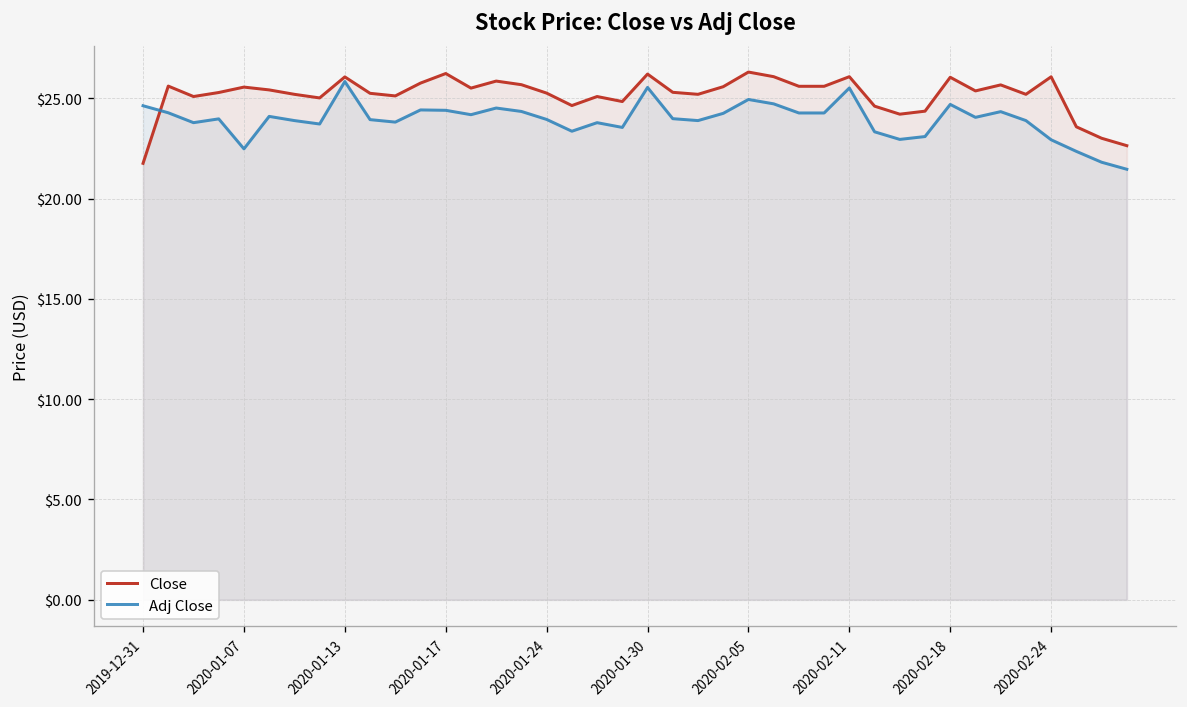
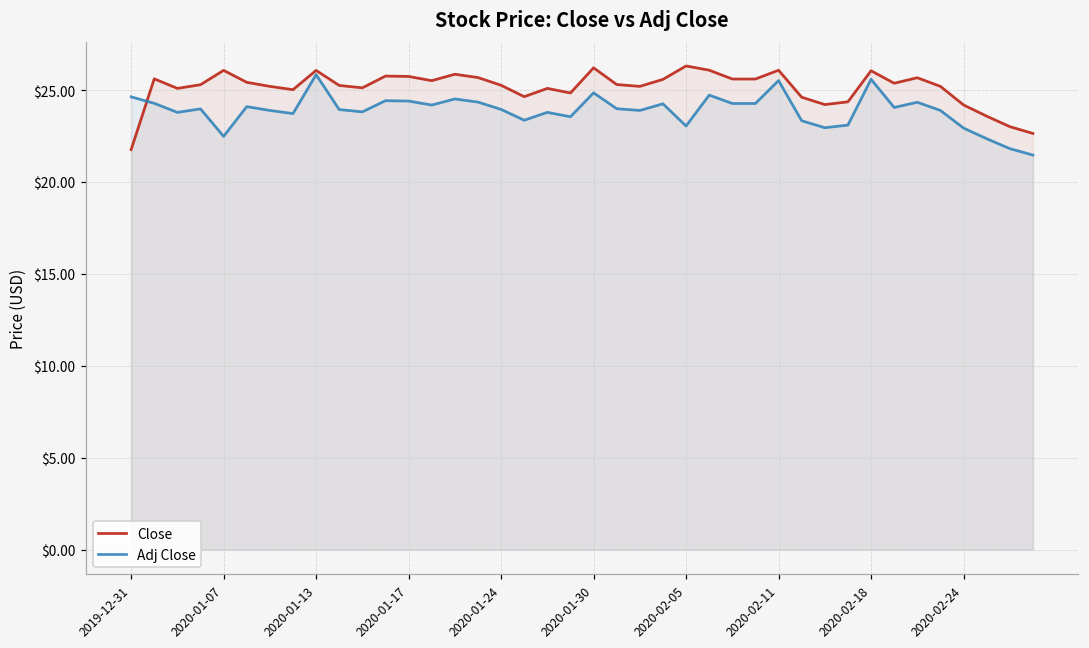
  {
    "Close": {
      "2019-12-31": "$21.8",
-     "2020-01-07": "$25.6",
+     "2020-01-07": "$26.1",
      "2020-01-13": "$26.1",
-     "2020-01-17": "$26.2",
+     "2020-01-17": "$25.7",
      "2020-01-24": "$25.3",
      "2020-01-30": "$26.2",
      "2020-02-05": "$26.3",
      "2020-02-11": "$26.1",
      "2020-02-18": "$26.0",
-     "2020-02-24": "$26.1"
+     "2020-02-24": "$24.2"
    },
    "Adj Close": {
      "2019-12-31": "$24.6",
      "2020-01-07": "$22.5",
      "2020-01-13": "$25.8",
      "2020-01-17": "$24.4",
      "2020-01-24": "$23.9",
-     "2020-01-30": "$25.5",
-     "2020-02-05": "$24.9",
+     "2020-01-30": "$24.8",
+     "2020-02-05": "$23.0",
      "2020-02-11": "$25.5",
-     "2020-02-18": "$24.7",
+     "2020-02-18": "$25.6",
      "2020-02-24": "$22.9"
    }
  }
